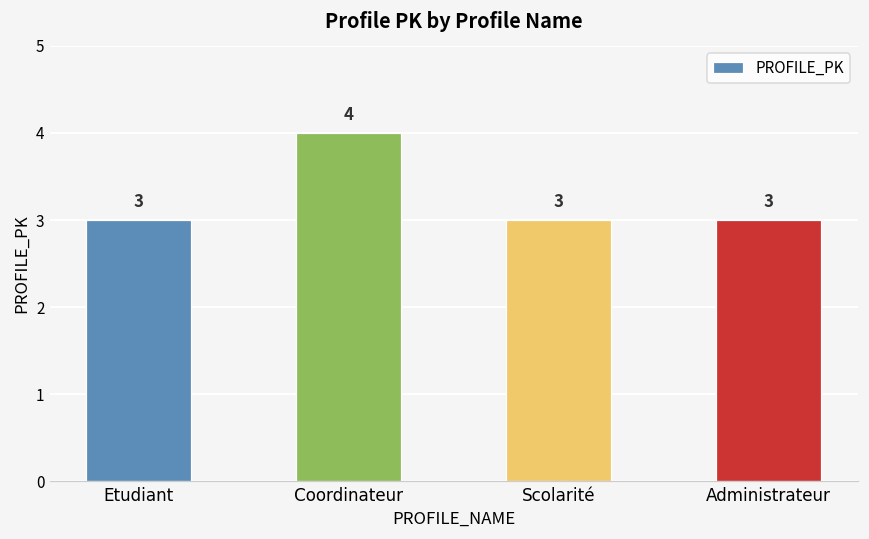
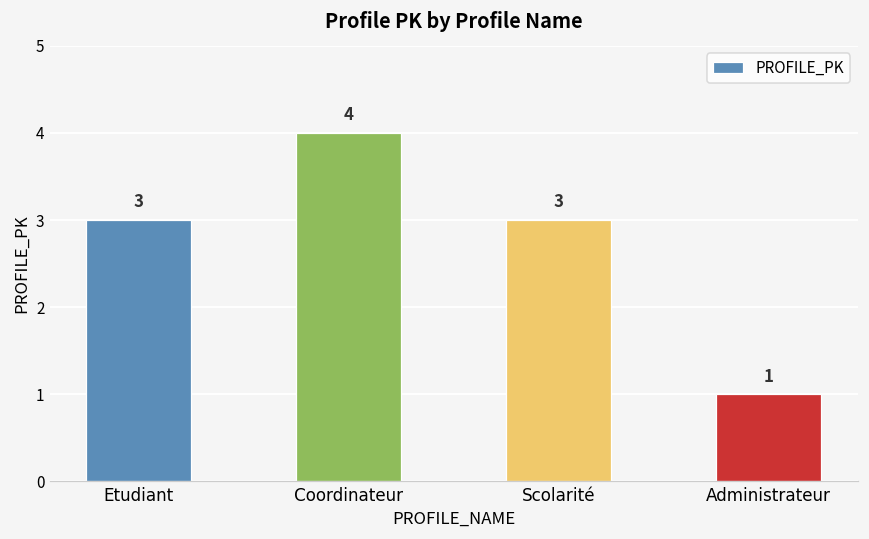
  {
    "Etudiant": 3,
    "Coordinateur": 4,
    "Scolarité": 3,
-   "Administrateur": 3
+   "Administrateur": 1
  }
